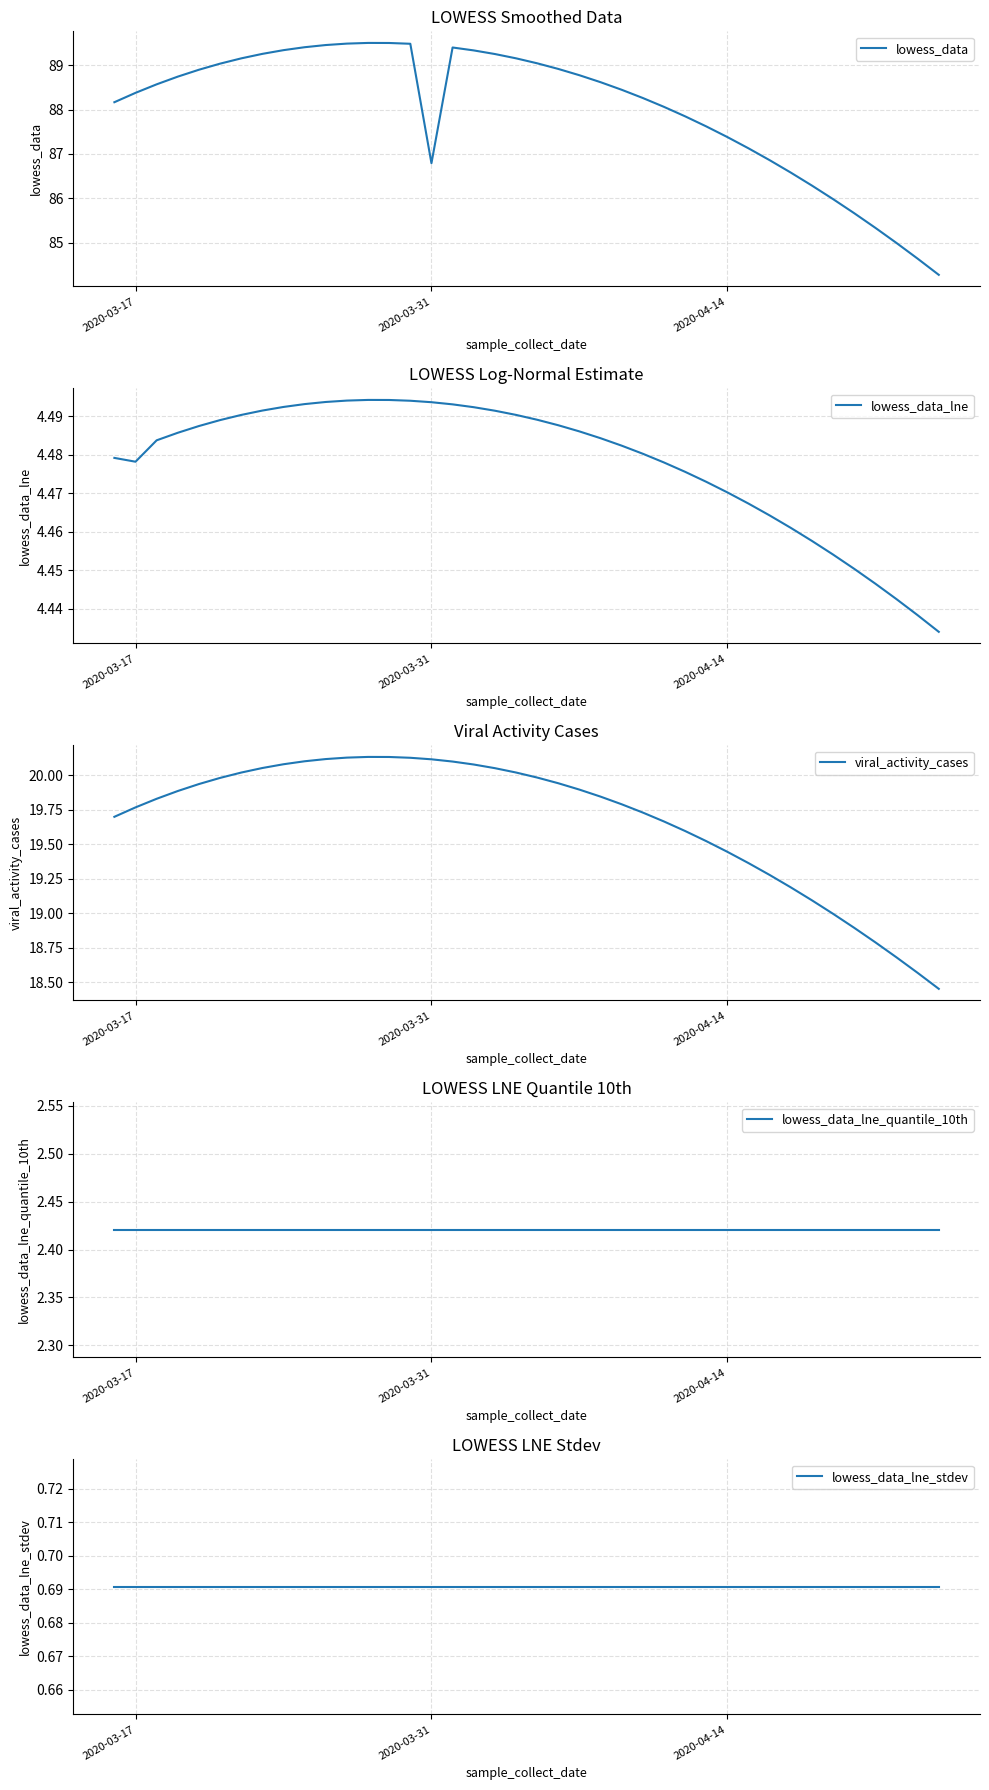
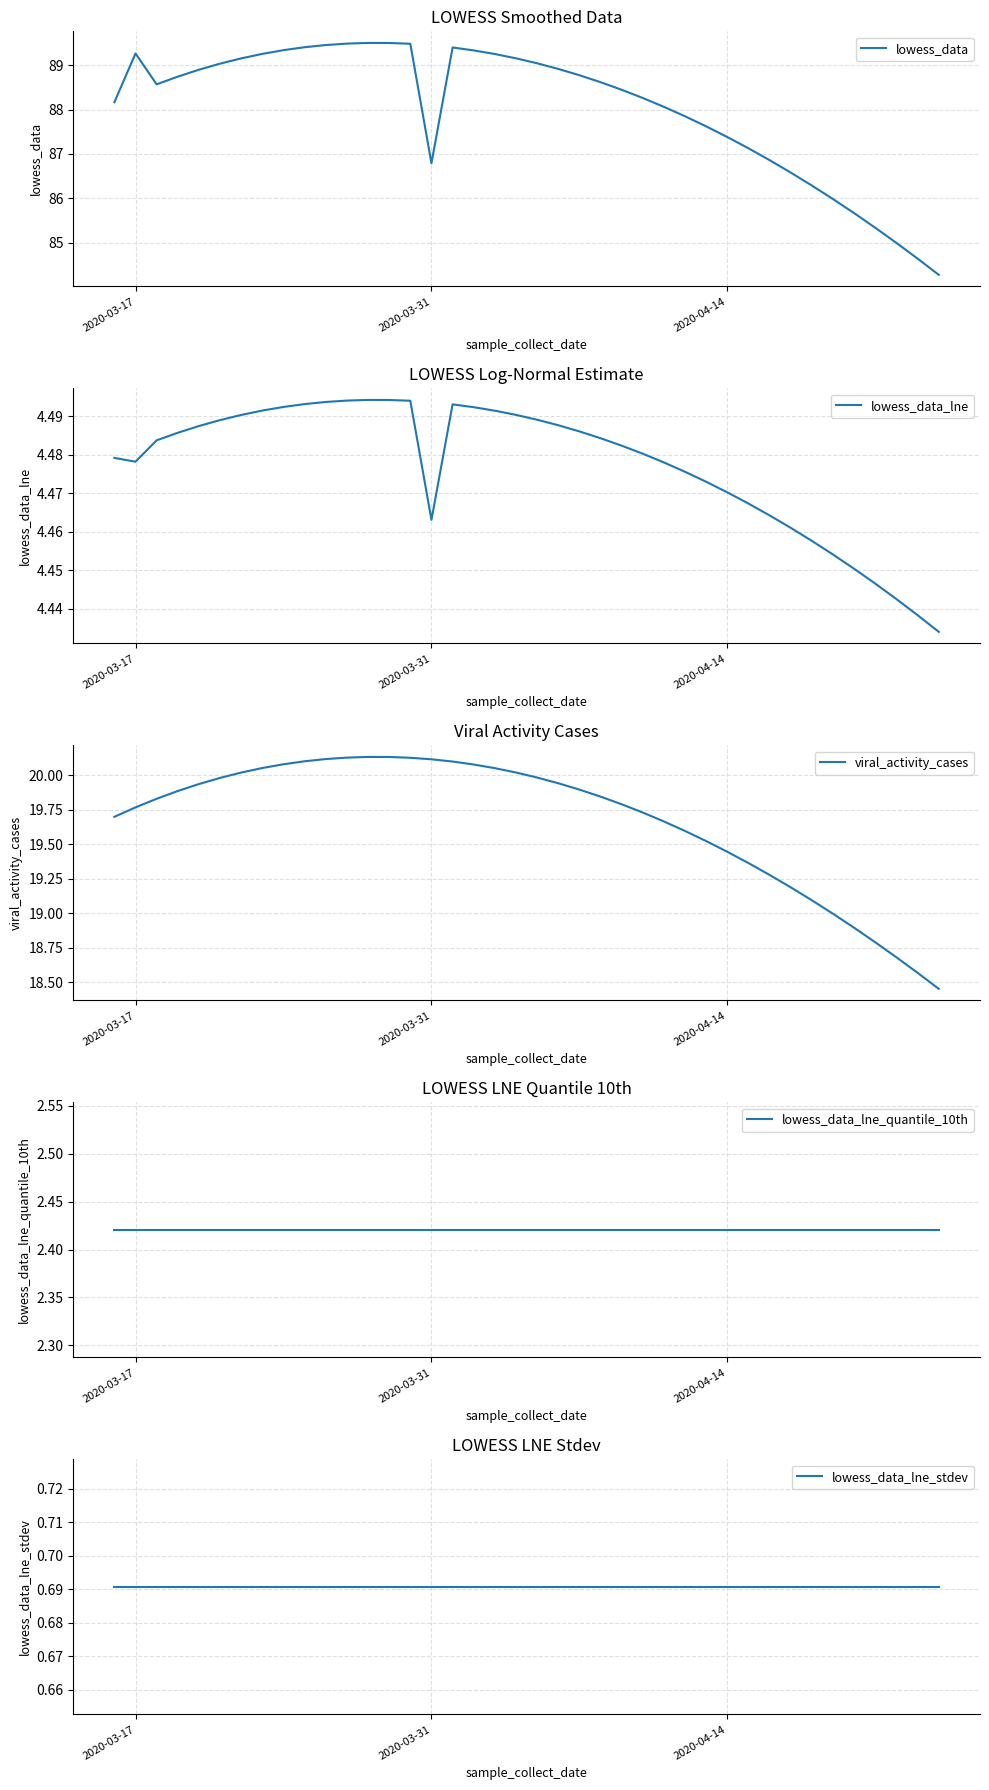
  {
    "LOWESS Smoothed Data": {
-     "2020-03-17": 88.4,
+     "2020-03-17": 89.3,
      "2020-03-31": 86.8,
      "2020-04-14": 87.4
    },
    "LOWESS Log-Normal Estimate": {
      "2020-03-17": 4.478,
-     "2020-03-31": 4.494,
+     "2020-03-31": 4.463,
      "2020-04-14": 4.470
    },
    "Viral Activity Cases": {
      "2020-03-17": 19.77,
      "2020-03-31": 20.12,
      "2020-04-14": 19.45
    },
    "LOWESS LNE Quantile 10th": {
      "2020-03-17": 2.42,
      "2020-03-31": 2.42,
      "2020-04-14": 2.42
    },
    "LOWESS LNE Stdev": {
      "2020-03-17": 0.691,
      "2020-03-31": 0.691,
      "2020-04-14": 0.691
    }
  }
